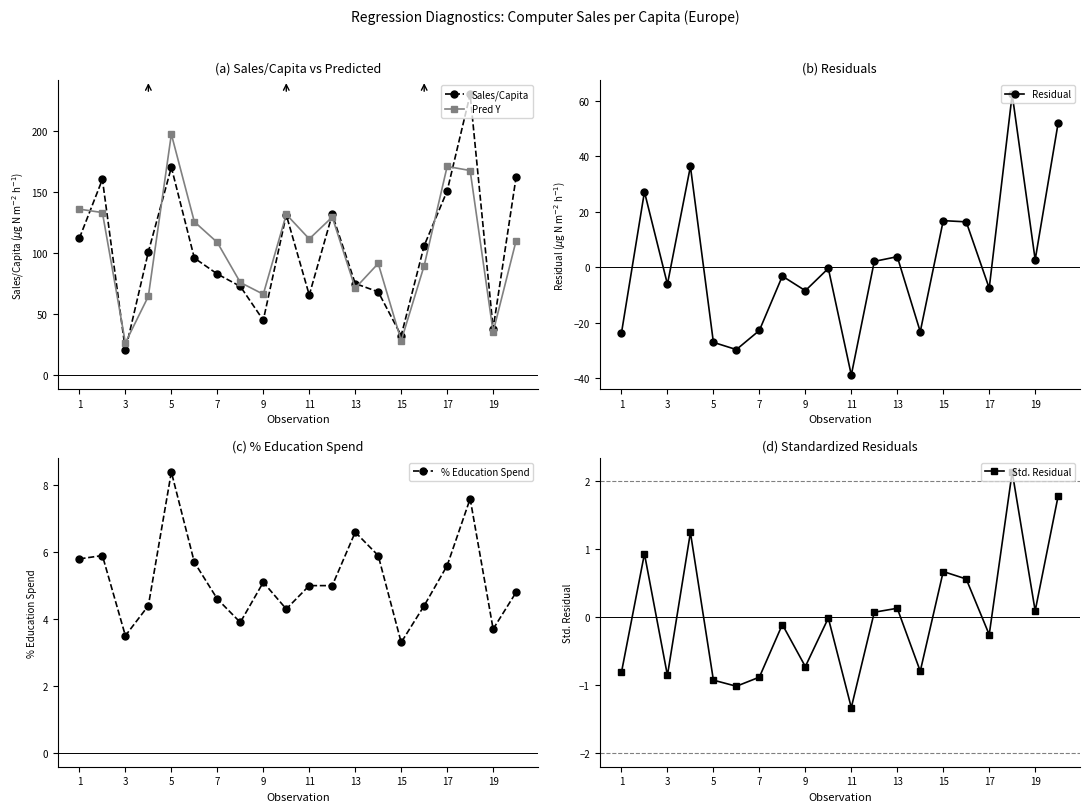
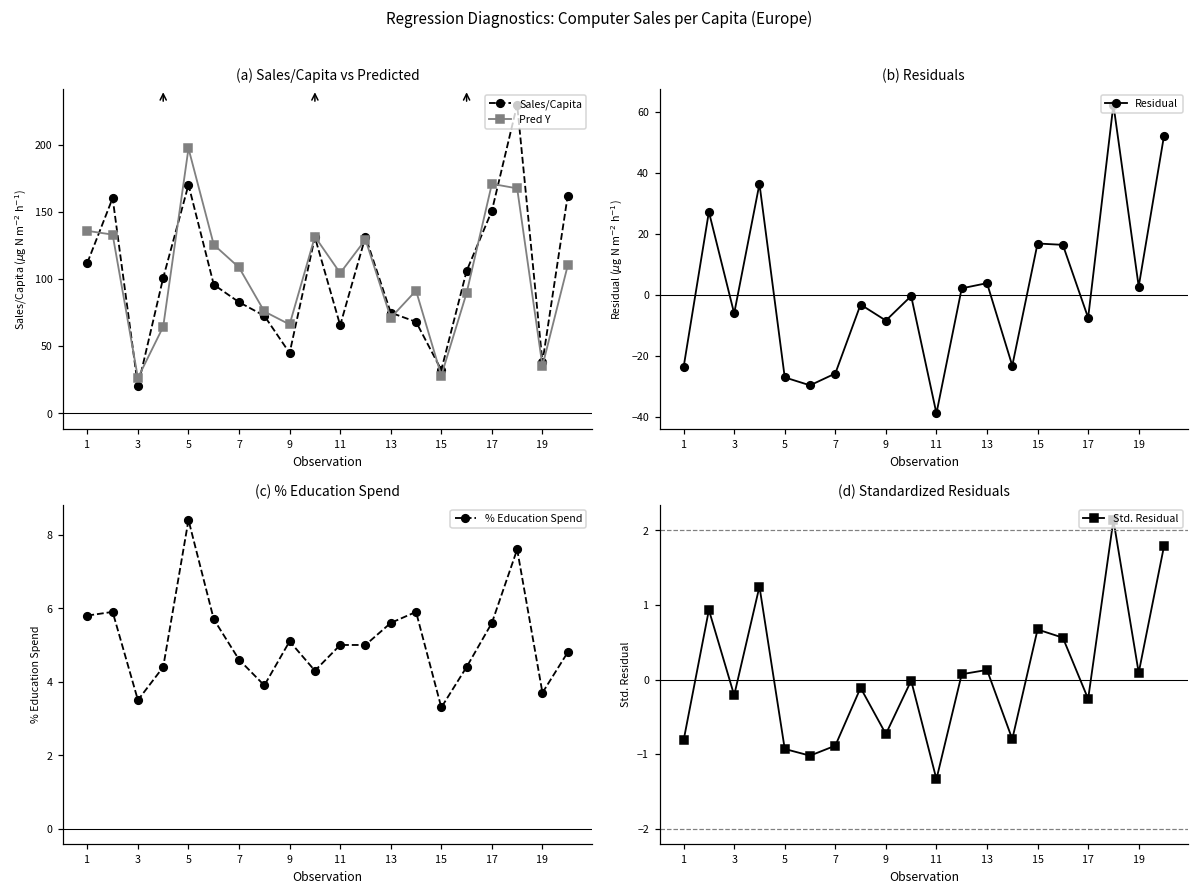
  {
    "(a) Sales/Capita vs Predicted": {
      "Sales/Capita": {
        "1": 112,
        "3": 20,
        "5": 170,
        "7": 83,
        "9": 45,
        "11": 66,
        "13": 75,
        "15": 32,
        "17": 151,
        "19": 38
      },
      "Pred Y": {
        "1": 136,
        "3": 26,
        "5": 197,
        "7": 109,
        "9": 66,
-       "11": 111,
+       "11": 104,
        "13": 71,
        "15": 28,
        "17": 171,
        "19": 35
      }
    },
    "(b) Residuals": {
      "1": -24,
      "3": -6,
      "5": -27,
-     "7": -23,
+     "7": -26,
      "9": -8,
      "11": -39,
      "13": 4,
      "15": 17,
      "17": -8,
      "19": 3
    },
    "(c) % Education Spend": {
      "1": 5.8,
      "3": 3.5,
      "5": 8.4,
      "7": 4.6,
      "9": 5.1,
      "11": 5.0,
-     "13": 6.6,
+     "13": 5.6,
      "15": 3.3,
      "17": 5.6,
      "19": 3.7
    },
    "(d) Standardized Residuals": {
      "1": -0.8,
-     "3": -0.9,
+     "3": -0.2,
      "5": -0.9,
      "7": -0.9,
      "9": -0.7,
      "11": -1.3,
      "13": 0.1,
      "15": 0.7,
      "17": -0.3,
      "19": 0.1
    }
  }
